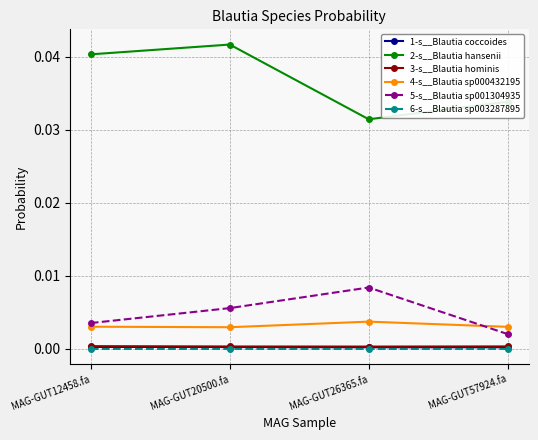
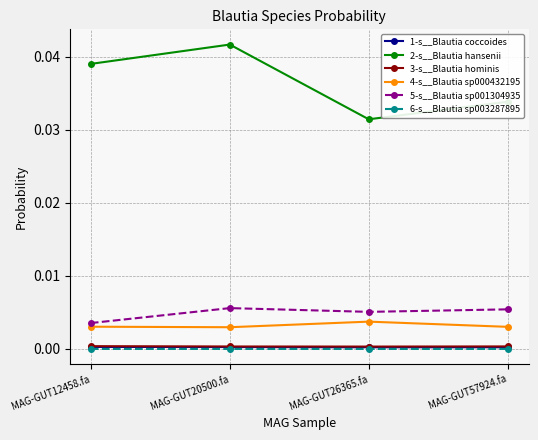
  {
    "2-s__Blautia hansenii": {
-     "MAG-GUT12458.fa": 0.040,
+     "MAG-GUT12458.fa": 0.039,
      "MAG-GUT20500.fa": 0.042,
      "MAG-GUT26365.fa": 0.031
    },
    "4-s__Blautia sp000432195": {
      "MAG-GUT12458.fa": 0.003,
      "MAG-GUT20500.fa": 0.003,
      "MAG-GUT26365.fa": 0.004,
      "MAG-GUT57924.fa": 0.003
    },
    "5-s__Blautia sp001304935": {
      "MAG-GUT12458.fa": 0.004,
      "MAG-GUT20500.fa": 0.006,
-     "MAG-GUT26365.fa": 0.008,
-     "MAG-GUT57924.fa": 0.002
+     "MAG-GUT26365.fa": 0.005,
+     "MAG-GUT57924.fa": 0.005
    }
  }
